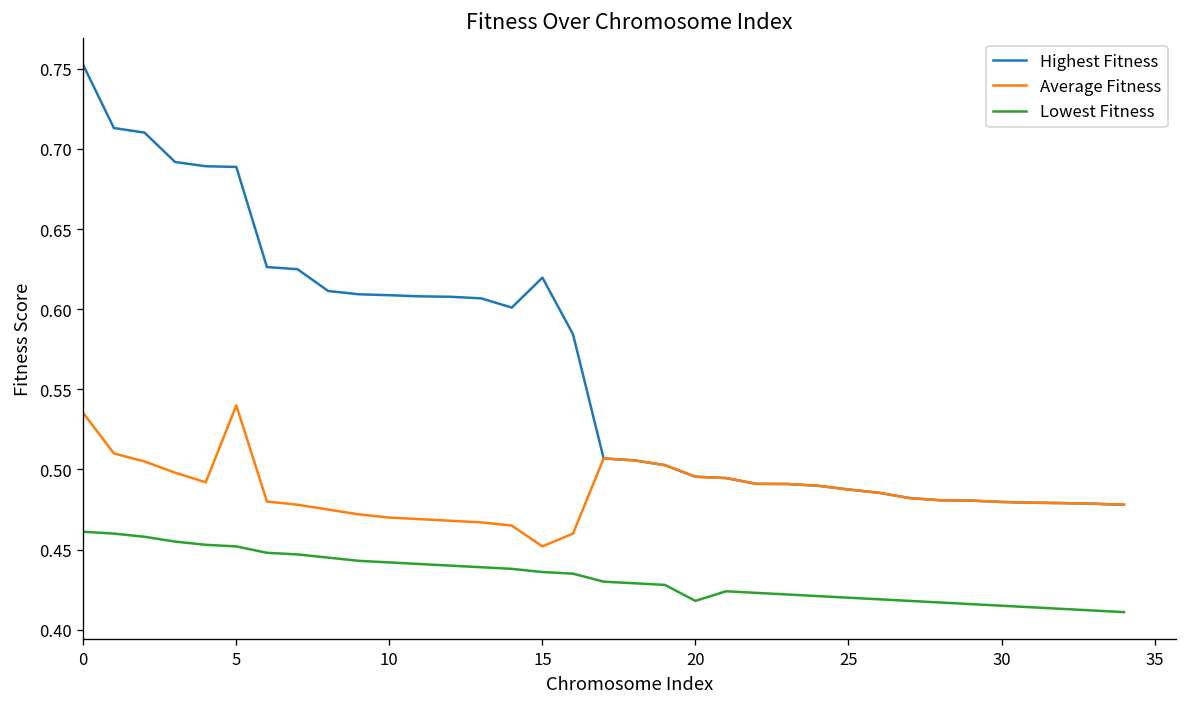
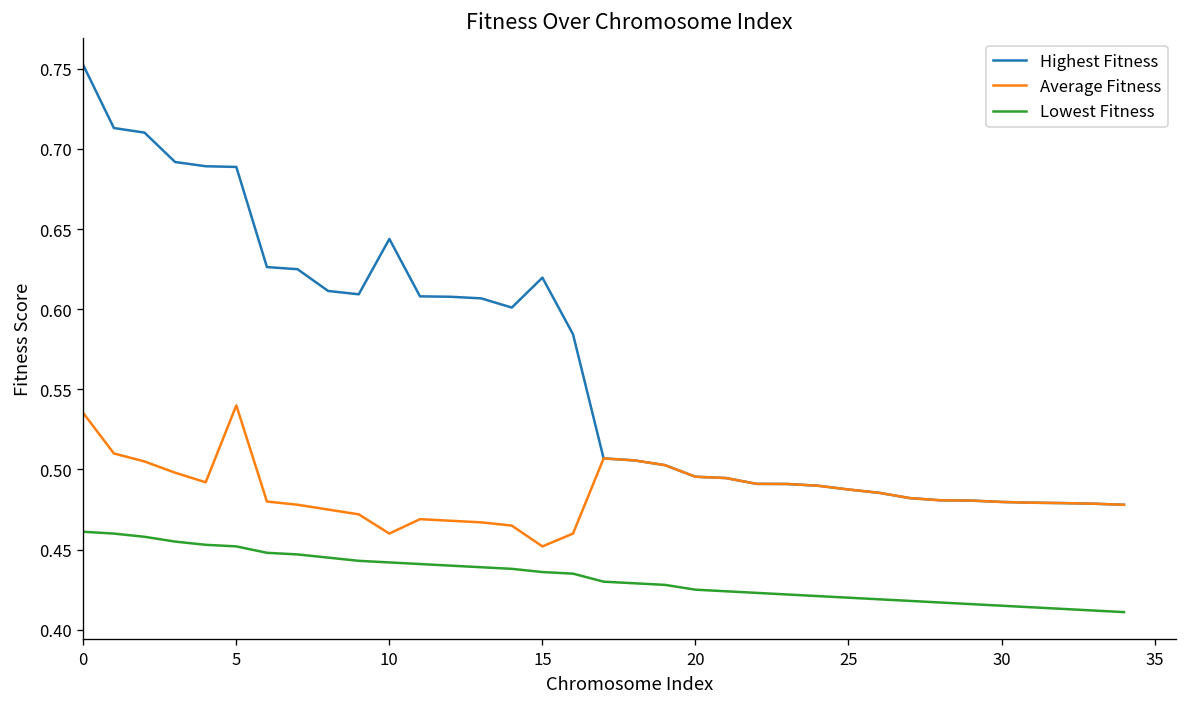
  {
    "Highest Fitness": {
      "0": 0.752,
      "5": 0.689,
-     "10": 0.609,
+     "10": 0.644,
      "15": 0.620
    },
    "Average Fitness": {
      "0": 0.535,
      "5": 0.54,
-     "10": 0.47,
+     "10": 0.46,
      "15": 0.452
    },
    "Lowest Fitness": {
      "0": 0.461,
      "5": 0.452,
      "10": 0.442,
      "15": 0.436,
-     "20": 0.418,
+     "20": 0.425,
      "25": 0.420,
      "30": 0.415
    }
  }
